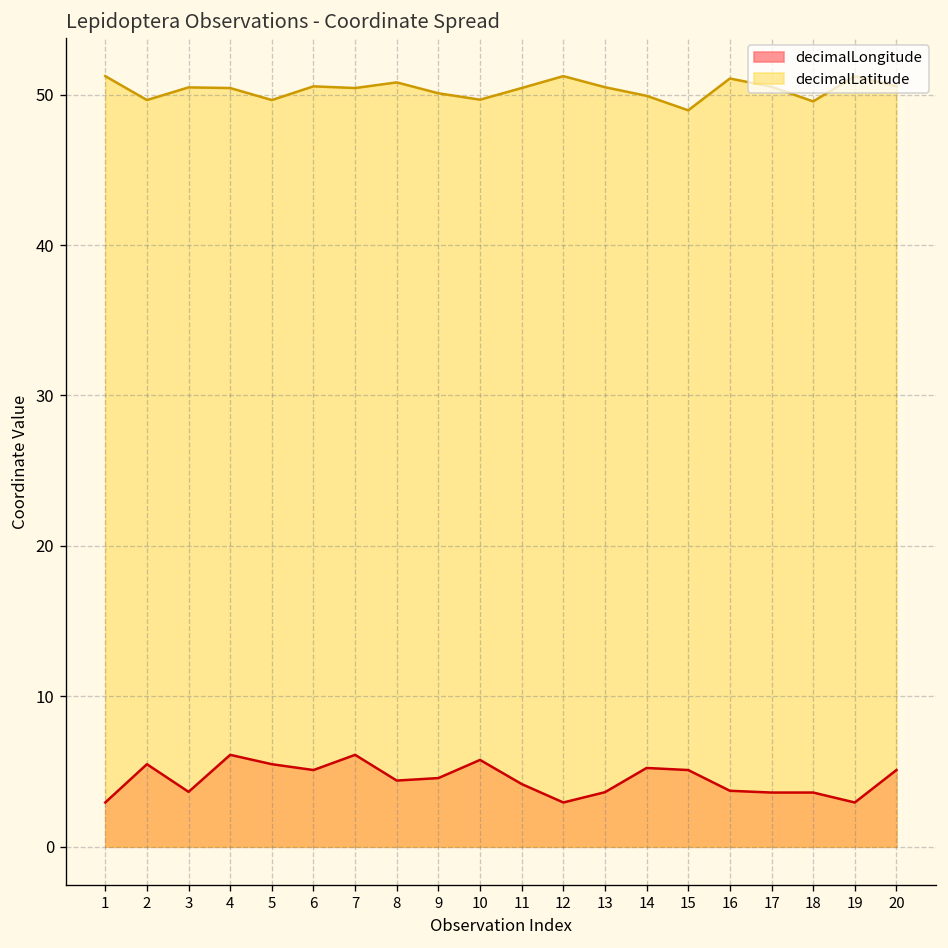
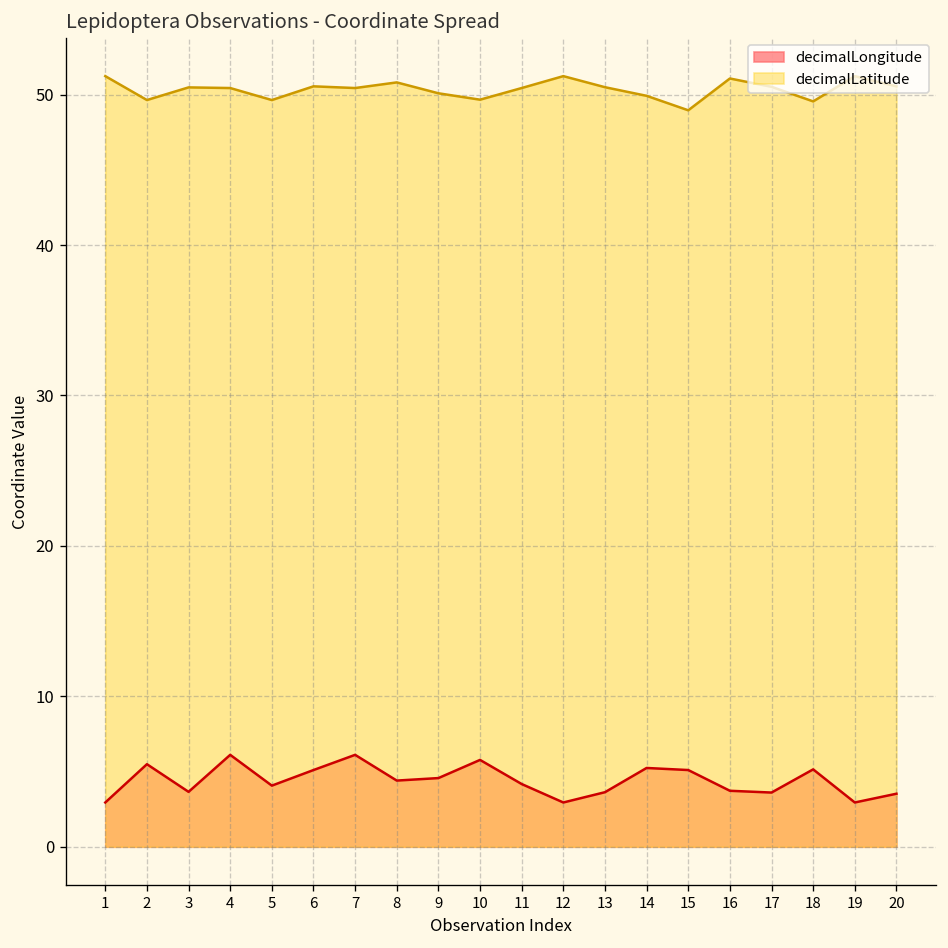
  {
    "decimalLongitude": {
      "1": 2.9,
      "2": 5.5,
      "3": 3.6,
      "4": 6.1,
-     "5": 5.5,
+     "5": 4.1,
      "6": 5.1,
      "7": 6.1,
      "8": 4.4,
      "9": 4.6,
      "10": 5.8,
      "11": 4.2,
      "12": 2.9,
      "13": 3.6,
      "14": 5.2,
      "15": 5.1,
      "16": 3.7,
      "17": 3.6,
-     "18": 3.6,
+     "18": 5.1,
      "19": 2.9,
-     "20": 5.1
+     "20": 3.5
    },
    "decimalLatitude": {
      "1": 51.2,
      "2": 49.6,
      "3": 50.5,
      "4": 50.4,
      "5": 49.6,
      "6": 50.6,
      "7": 50.4,
      "8": 50.8,
      "9": 50.1,
      "10": 49.7,
      "11": 50.4,
      "12": 51.2,
      "13": 50.5,
      "14": 49.9,
      "15": 49.0,
      "16": 51.1,
      "18": 49.5
    }
  }
